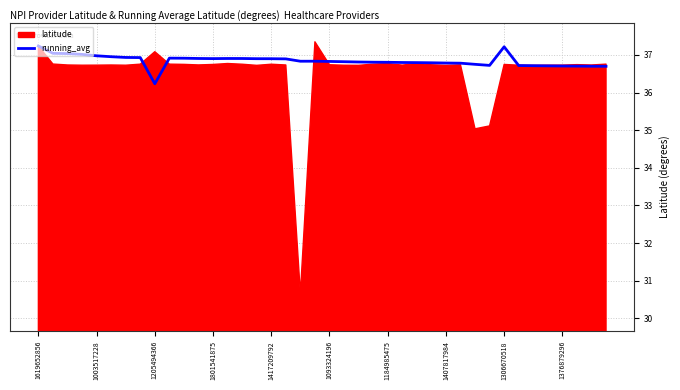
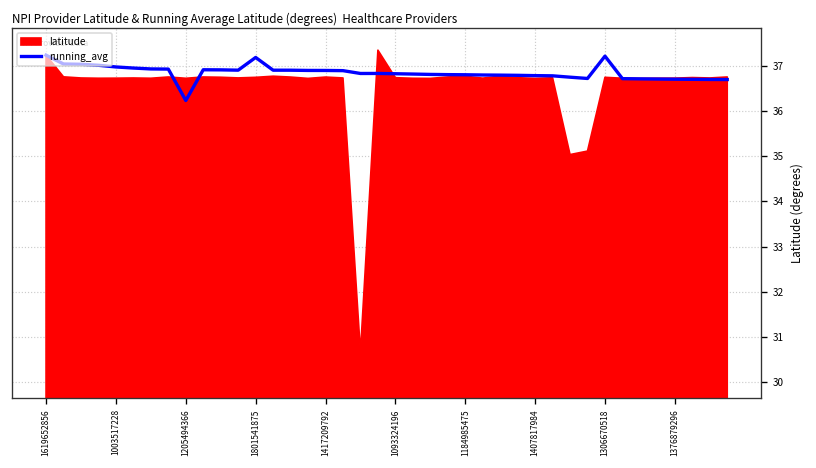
  {
    "running_avg": {
      "1003517228": 37.0,
      "1205494366": 36.2,
-     "1801541875": 36.9,
+     "1801541875": 37.2,
      "1417209792": 36.9,
      "1093324196": 36.8,
      "1306670518": 37.2
    },
    "latitude": {
      "1003517228": 36.7,
-     "1205494366": 37.1,
+     "1205494366": 36.7,
      "1801541875": 36.7,
      "1417209792": 36.8,
      "1093324196": 36.7,
      "1306670518": 36.7
    }
  }
